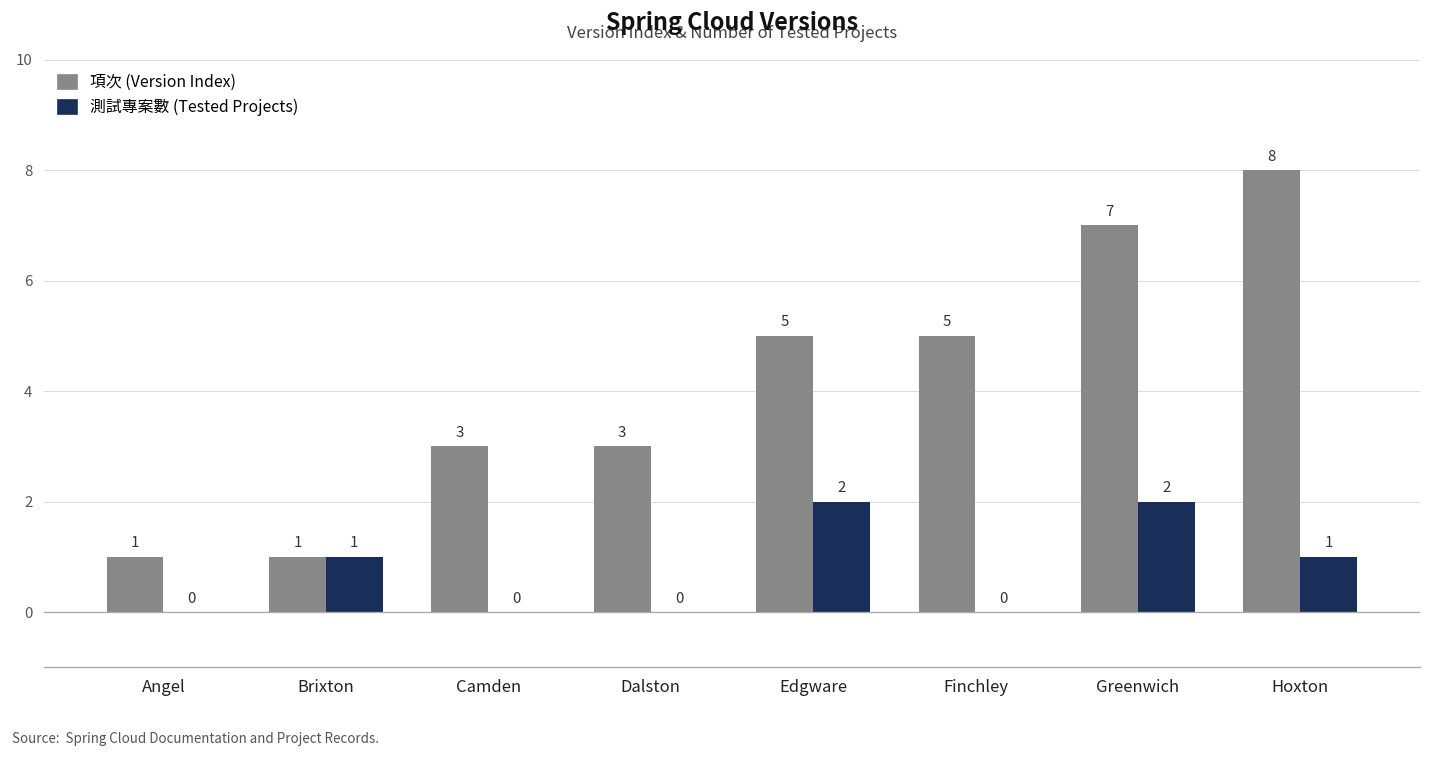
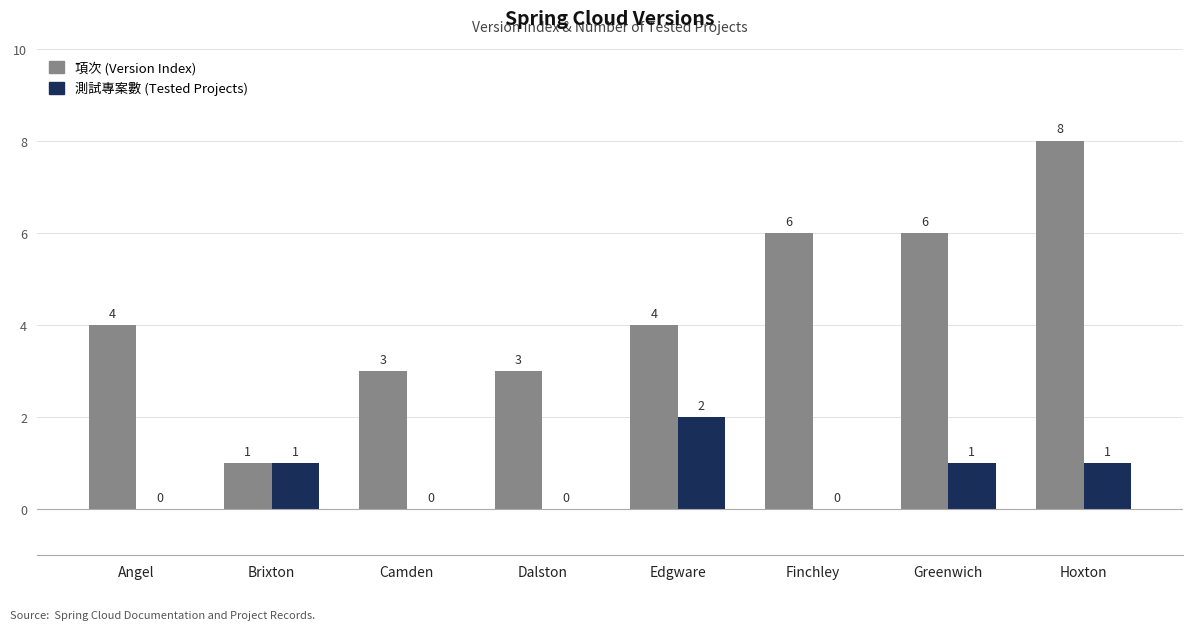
  {
    "項次 (Version Index)": {
-     "Angel": 1,
+     "Angel": 4,
      "Brixton": 1,
      "Camden": 3,
      "Dalston": 3,
-     "Edgware": 5,
-     "Finchley": 5,
-     "Greenwich": 7,
+     "Edgware": 4,
+     "Finchley": 6,
+     "Greenwich": 6,
      "Hoxton": 8
    },
    "測試專案數 (Tested Projects)": {
      "Angel": 0,
      "Brixton": 1,
      "Camden": 0,
      "Dalston": 0,
      "Edgware": 2,
      "Finchley": 0,
-     "Greenwich": 2,
+     "Greenwich": 1,
      "Hoxton": 1
    }
  }
